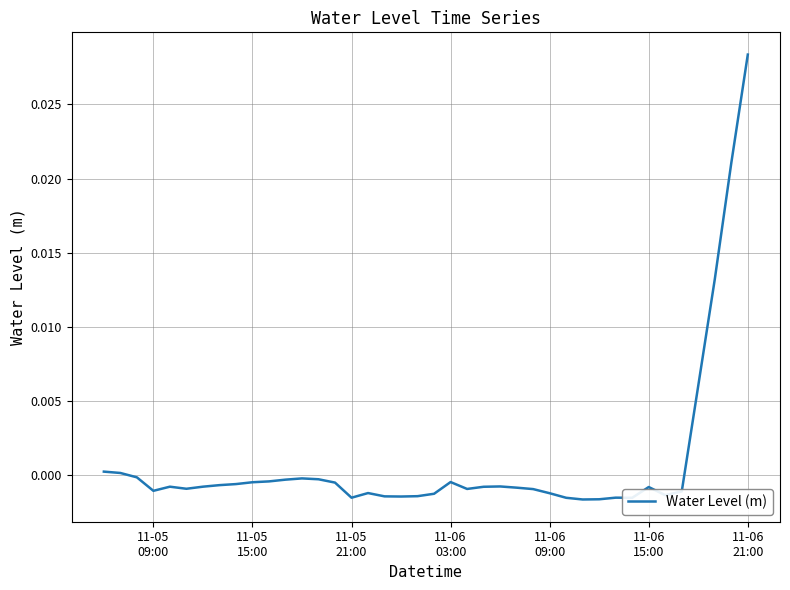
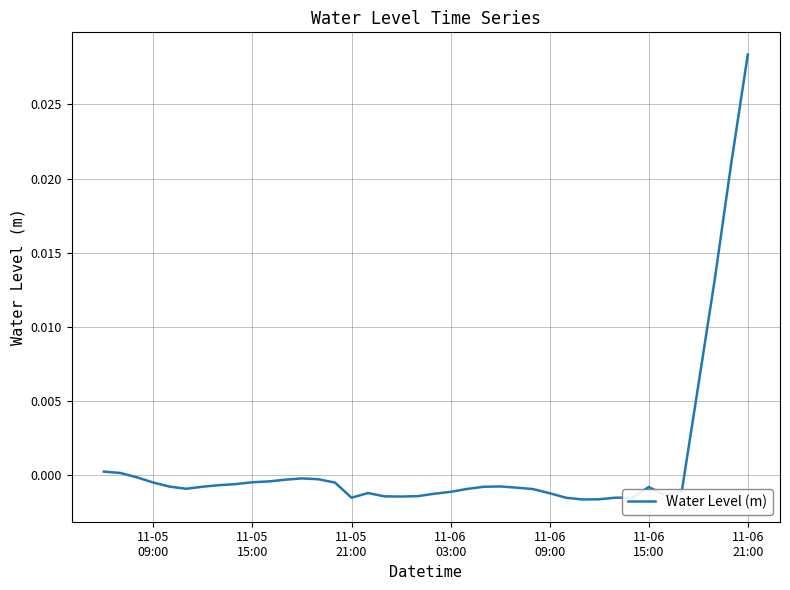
  {
-   "11-05 09:00": -0.0011,
+   "11-05 09:00": -0.0005,
    "11-05 15:00": -0.0005,
    "11-05 21:00": -0.0015,
-   "11-06 03:00": -0.0005,
+   "11-06 03:00": -0.0011,
    "11-06 09:00": -0.0012,
    "11-06 15:00": -0.0008,
    "11-06 21:00": 0.0284
  }
